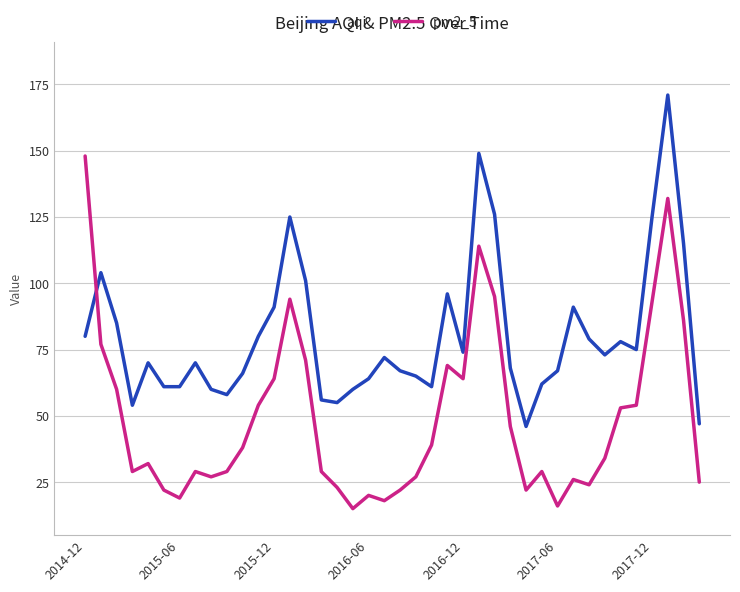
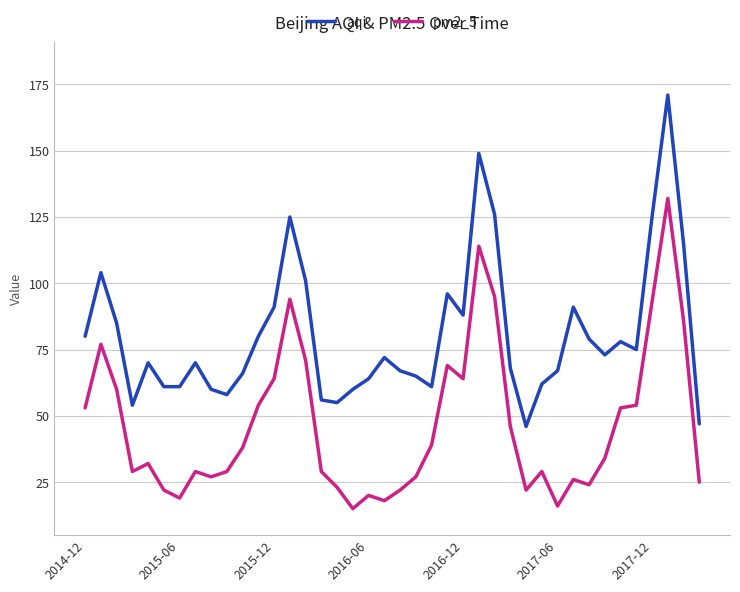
  {
    "aqi": {
      "2014-12": 80,
      "2015-06": 61,
      "2015-12": 91,
      "2016-06": 64,
-     "2016-12": 74,
+     "2016-12": 88,
      "2017-06": 67,
      "2017-12": 125
    },
    "pm2_5": {
-     "2014-12": 148,
+     "2014-12": 53,
      "2015-06": 19,
      "2015-12": 64,
      "2016-06": 20,
      "2016-12": 64,
      "2017-06": 16,
      "2017-12": 93
    }
  }
